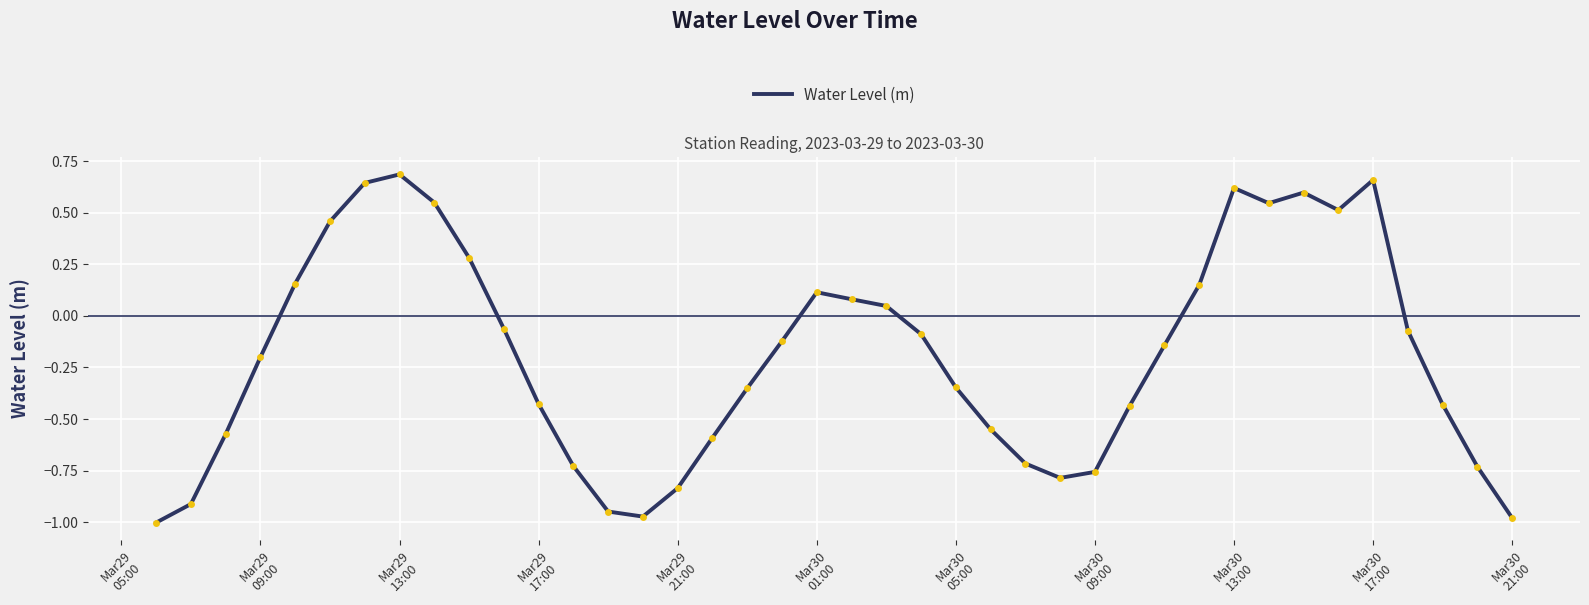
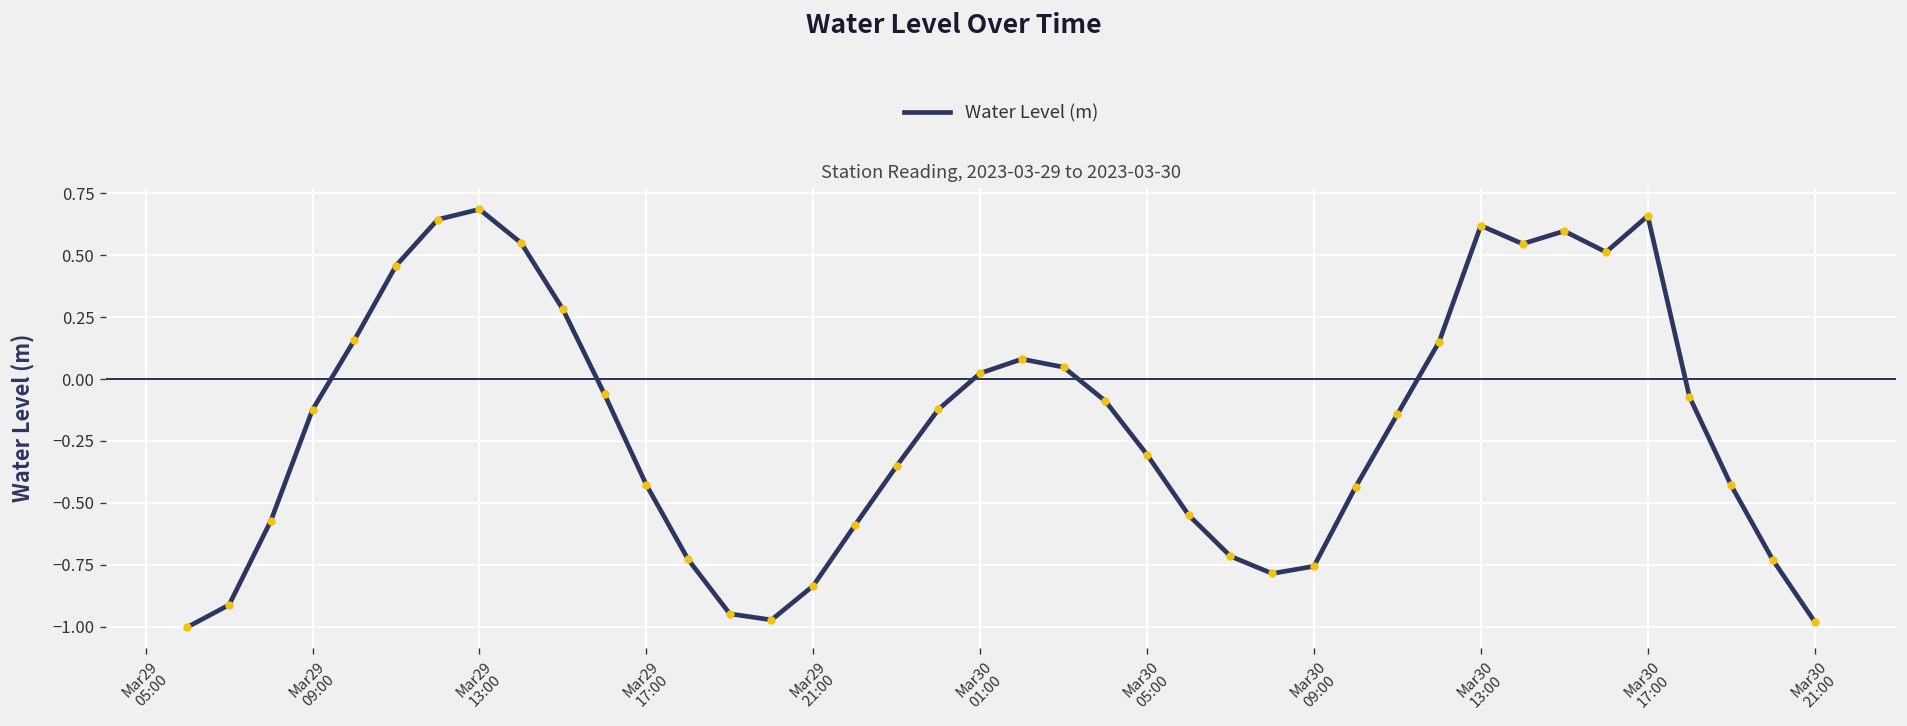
  {
-   "Mar29 09:00": -0.20,
+   "Mar29 09:00": -0.12,
    "Mar29 13:00": 0.69,
    "Mar29 17:00": -0.43,
    "Mar29 21:00": -0.84,
-   "Mar30 01:00": 0.11,
-   "Mar30 05:00": -0.35,
+   "Mar30 01:00": 0.02,
+   "Mar30 05:00": -0.31,
    "Mar30 09:00": -0.76,
    "Mar30 13:00": 0.62,
    "Mar30 17:00": 0.66,
    "Mar30 21:00": -0.98
  }
